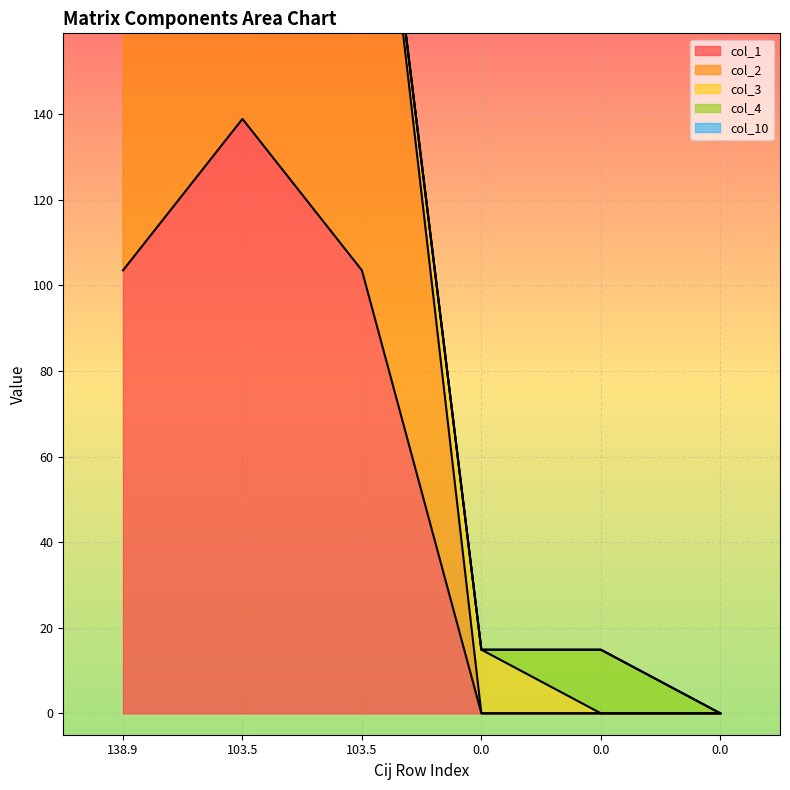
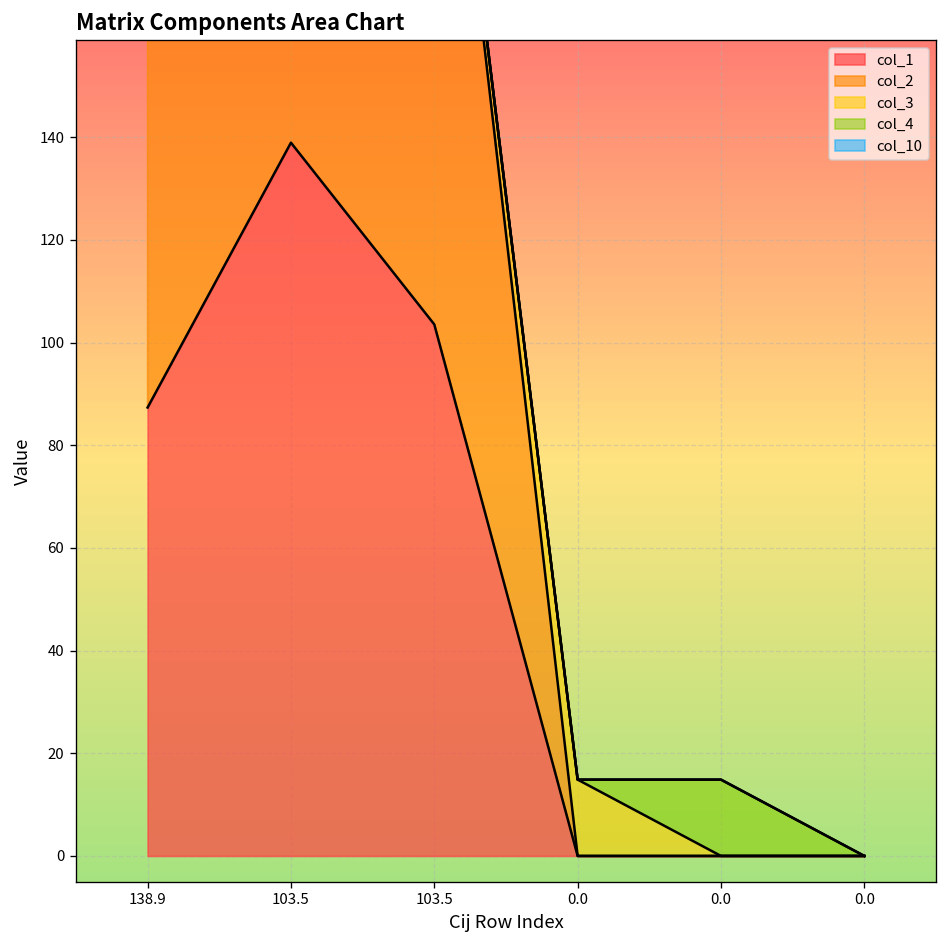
  {
    "col_1": {
-     "138.9": 104
+     "138.9": 87
    }
  }
